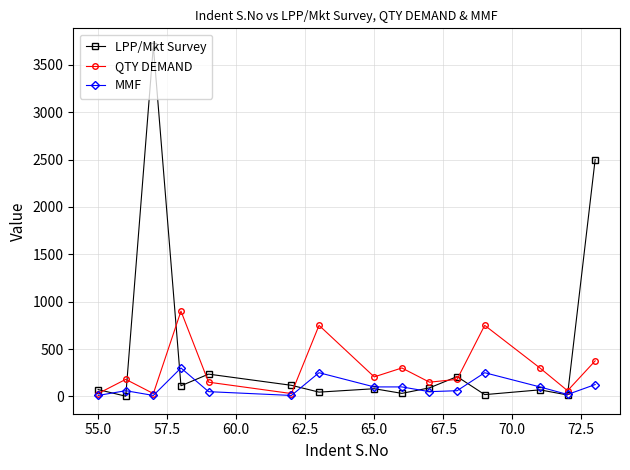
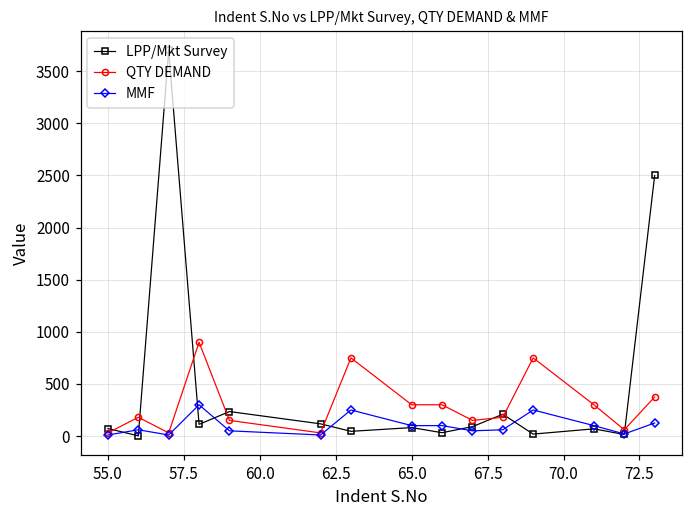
  {
    "LPP/Mkt Survey": {
      "55.0": 100
    },
    "QTY DEMAND": {
-     "65.0": 200
+     "65.0": 300
    }
  }
